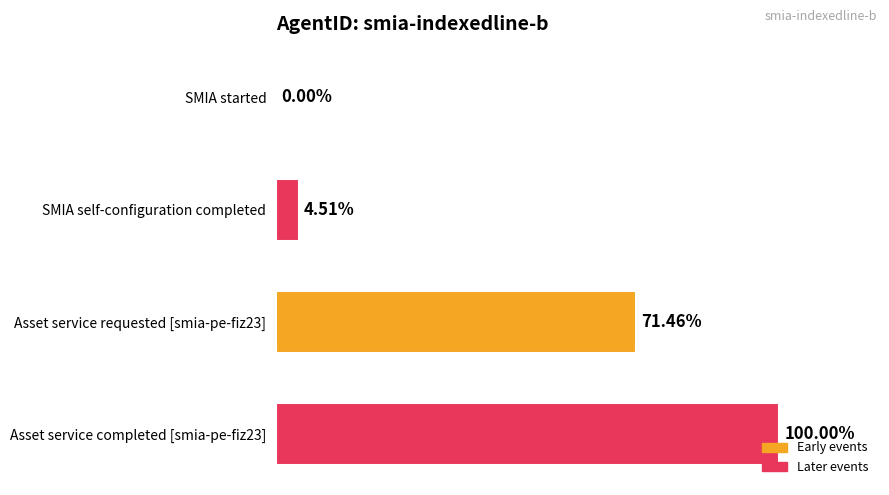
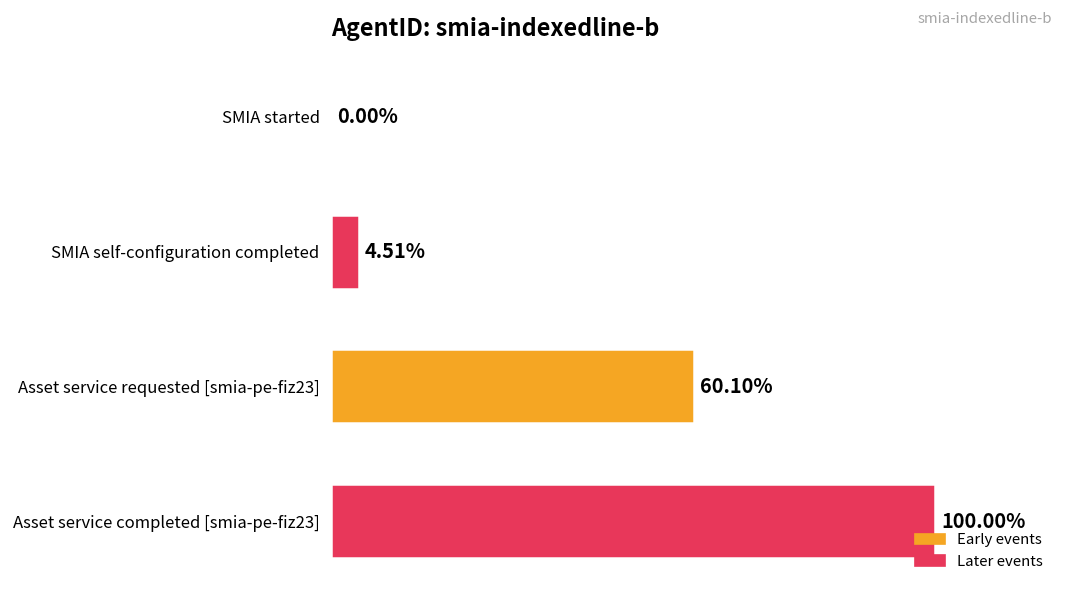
  {
    "SMIA started": "0.00%",
    "SMIA self-configuration completed": "4.51%",
-   "Asset service requested [smia-pe-fiz23]": "71.46%",
+   "Asset service requested [smia-pe-fiz23]": "60.10%",
    "Asset service completed [smia-pe-fiz23]": "100.00%"
  }
